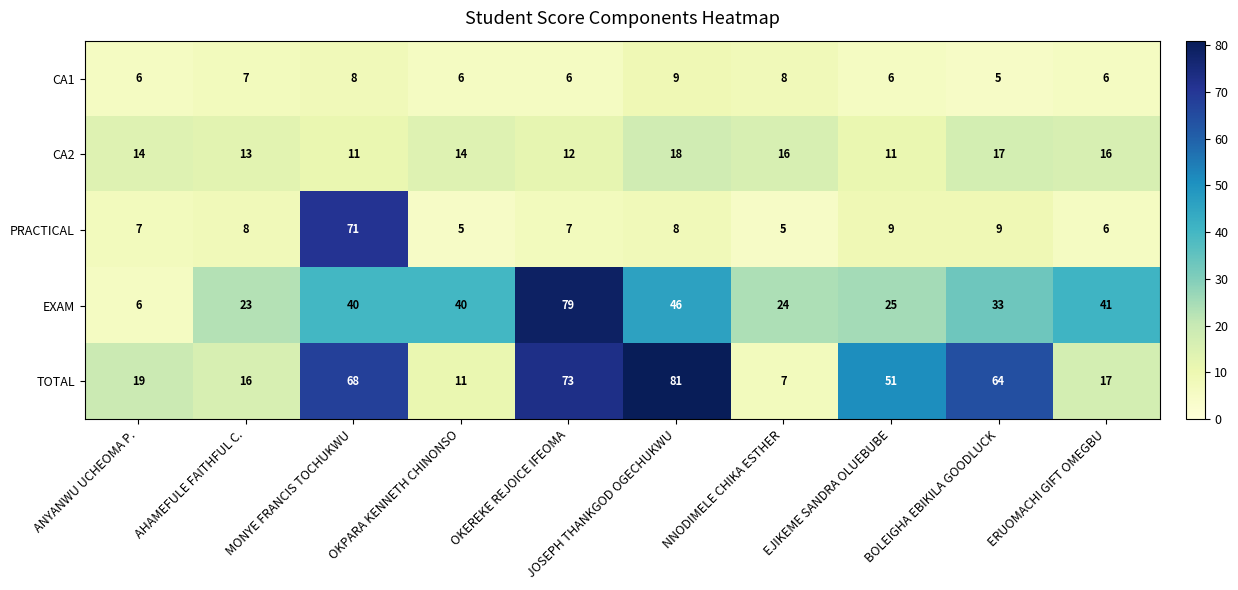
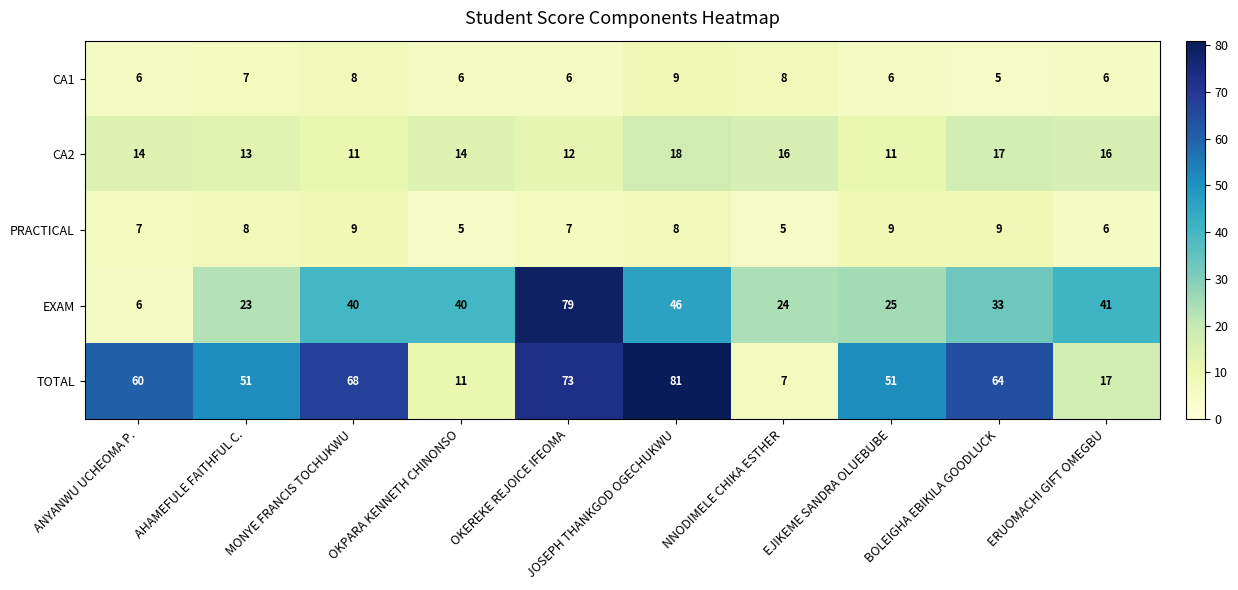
  {
    "CA1": {
      "ANYANWU UCHEOMA P.": 6,
      "AHAMEFULE FAITHFUL C.": 7,
      "MONYE FRANCIS TOCHUKWU": 8,
      "OKPARA KENNETH CHINONSO": 6,
      "OKEREKE REJOICE IFEOMA": 6,
      "JOSEPH THANKGOD OGECHUKWU": 9,
      "NNODIMELE CHIKA ESTHER": 8,
      "EJIKEME SANDRA OLUEBUBE": 6,
      "BOLEIGHA EBIKILA GOODLUCK": 5,
      "ERUOMACHI GIFT OMEGBU": 6
    },
    "CA2": {
      "ANYANWU UCHEOMA P.": 14,
      "AHAMEFULE FAITHFUL C.": 13,
      "MONYE FRANCIS TOCHUKWU": 11,
      "OKPARA KENNETH CHINONSO": 14,
      "OKEREKE REJOICE IFEOMA": 12,
      "JOSEPH THANKGOD OGECHUKWU": 18,
      "NNODIMELE CHIKA ESTHER": 16,
      "EJIKEME SANDRA OLUEBUBE": 11,
      "BOLEIGHA EBIKILA GOODLUCK": 17,
      "ERUOMACHI GIFT OMEGBU": 16
    },
    "PRACTICAL": {
      "ANYANWU UCHEOMA P.": 7,
      "AHAMEFULE FAITHFUL C.": 8,
-     "MONYE FRANCIS TOCHUKWU": 71,
+     "MONYE FRANCIS TOCHUKWU": 9,
      "OKPARA KENNETH CHINONSO": 5,
      "OKEREKE REJOICE IFEOMA": 7,
      "JOSEPH THANKGOD OGECHUKWU": 8,
      "NNODIMELE CHIKA ESTHER": 5,
      "EJIKEME SANDRA OLUEBUBE": 9,
      "BOLEIGHA EBIKILA GOODLUCK": 9,
      "ERUOMACHI GIFT OMEGBU": 6
    },
    "EXAM": {
      "ANYANWU UCHEOMA P.": 6,
      "AHAMEFULE FAITHFUL C.": 23,
      "MONYE FRANCIS TOCHUKWU": 40,
      "OKPARA KENNETH CHINONSO": 40,
      "OKEREKE REJOICE IFEOMA": 79,
      "JOSEPH THANKGOD OGECHUKWU": 46,
      "NNODIMELE CHIKA ESTHER": 24,
      "EJIKEME SANDRA OLUEBUBE": 25,
      "BOLEIGHA EBIKILA GOODLUCK": 33,
      "ERUOMACHI GIFT OMEGBU": 41
    },
    "TOTAL": {
-     "ANYANWU UCHEOMA P.": 19,
-     "AHAMEFULE FAITHFUL C.": 16,
+     "ANYANWU UCHEOMA P.": 60,
+     "AHAMEFULE FAITHFUL C.": 51,
      "MONYE FRANCIS TOCHUKWU": 68,
      "OKPARA KENNETH CHINONSO": 11,
      "OKEREKE REJOICE IFEOMA": 73,
      "JOSEPH THANKGOD OGECHUKWU": 81,
      "NNODIMELE CHIKA ESTHER": 7,
      "EJIKEME SANDRA OLUEBUBE": 51,
      "BOLEIGHA EBIKILA GOODLUCK": 64,
      "ERUOMACHI GIFT OMEGBU": 17
    }
  }
